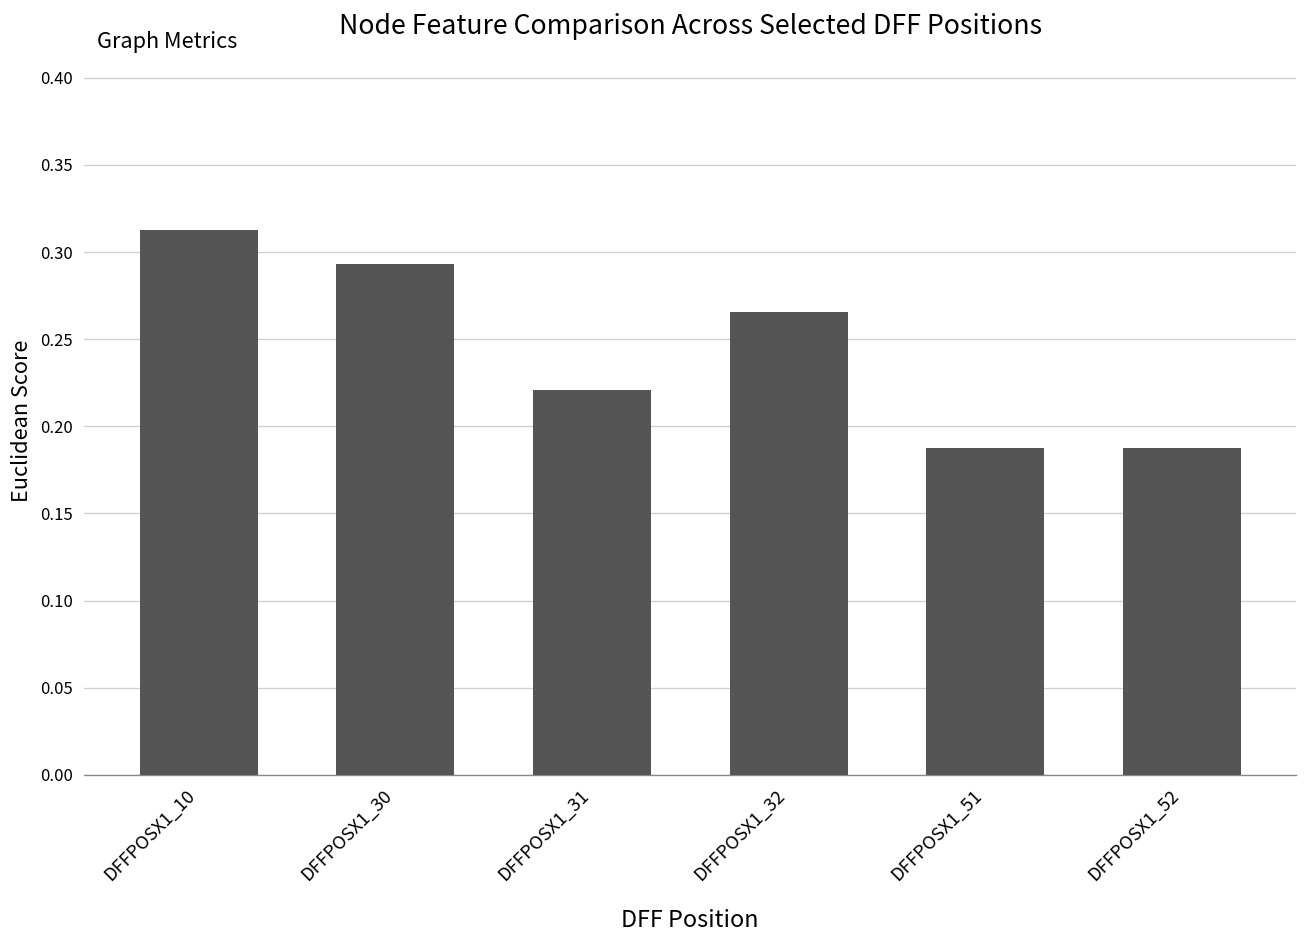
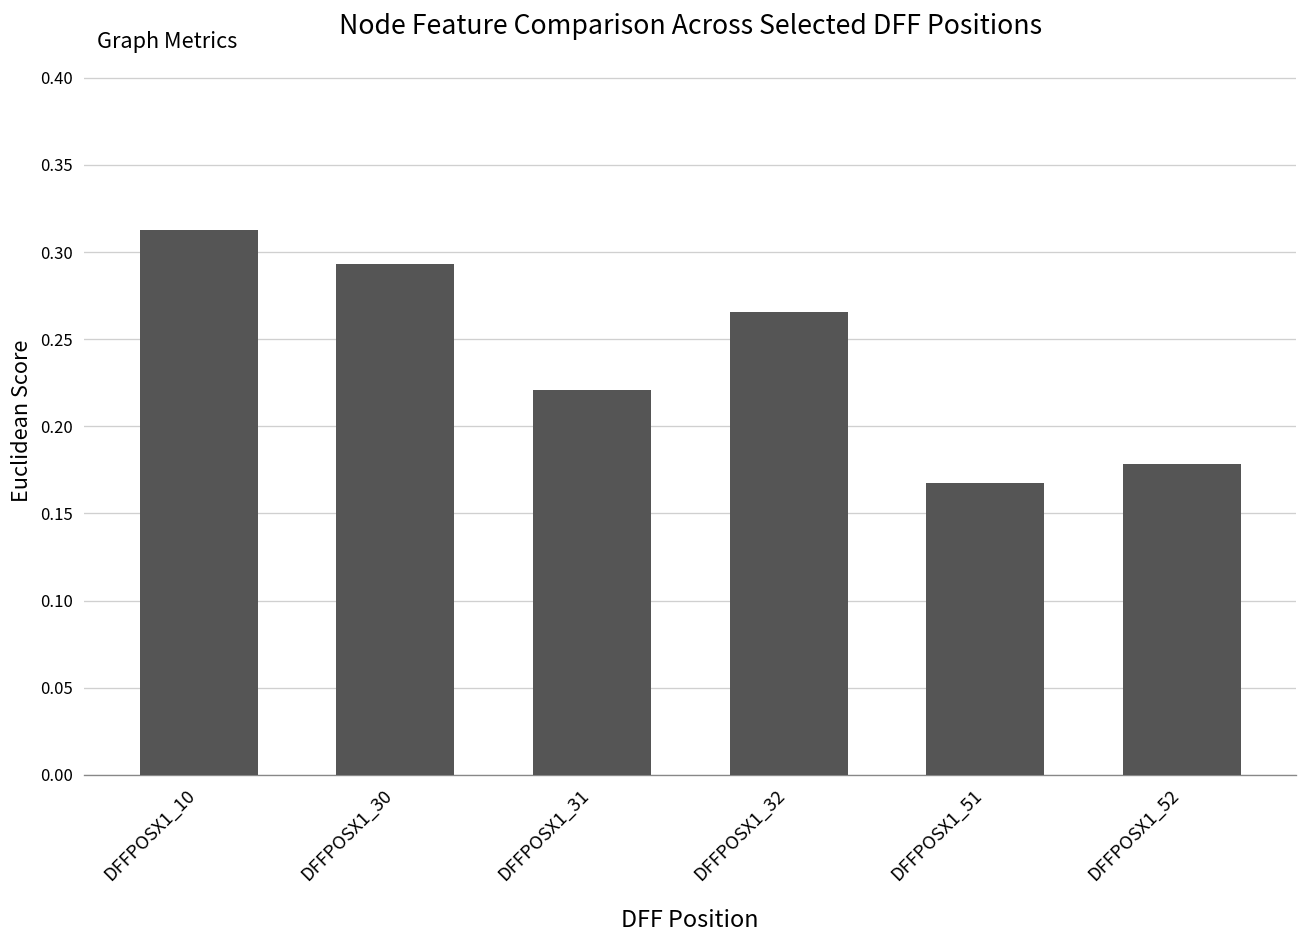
  {
    "DFFPOSX1_10": 0.313,
    "DFFPOSX1_30": 0.293,
    "DFFPOSX1_31": 0.221,
    "DFFPOSX1_32": 0.266,
-   "DFFPOSX1_51": 0.188,
-   "DFFPOSX1_52": 0.188
+   "DFFPOSX1_51": 0.167,
+   "DFFPOSX1_52": 0.178
  }
